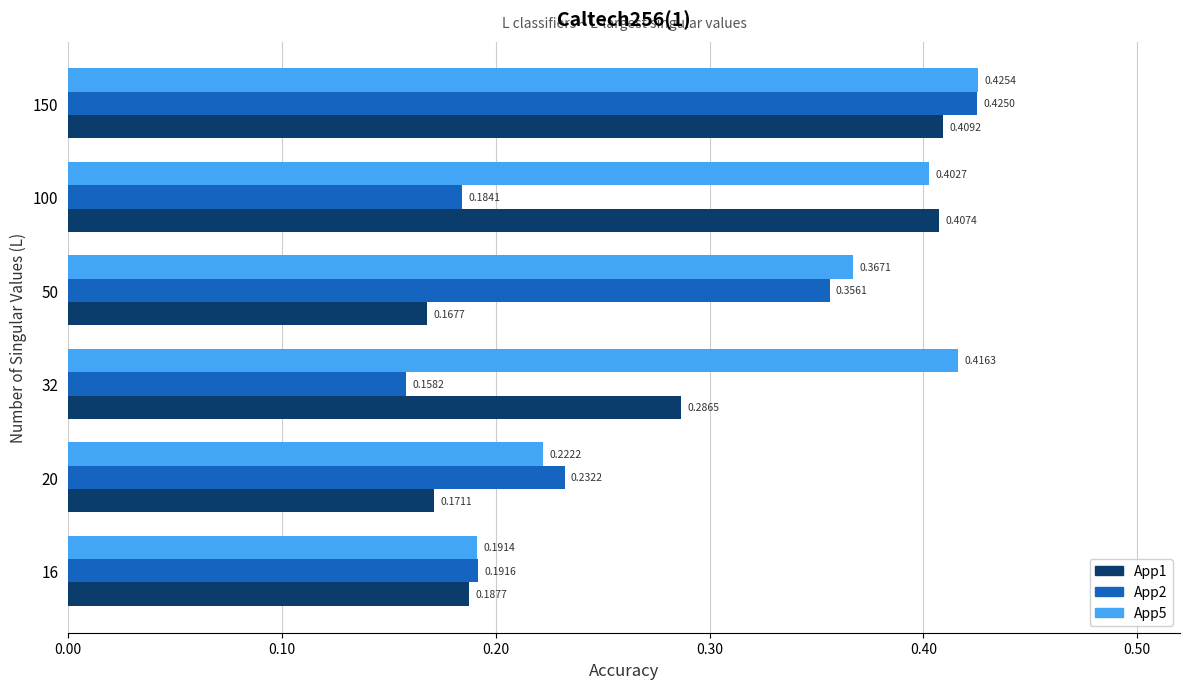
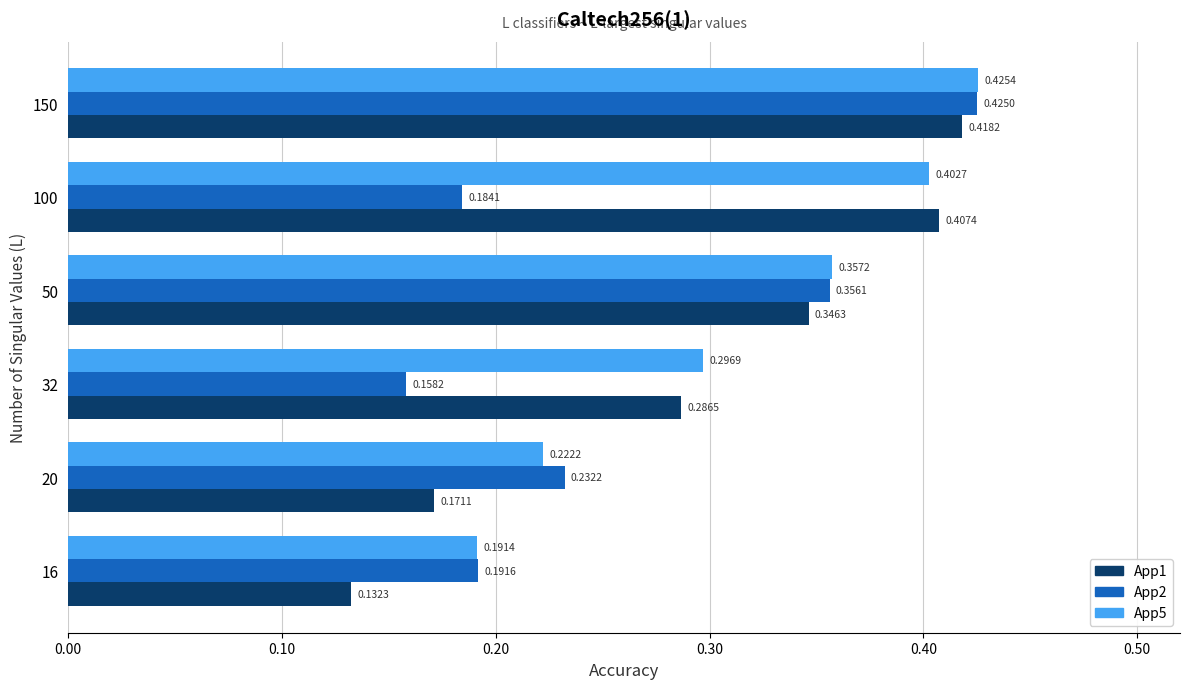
  {
    "App1": {
-     "150": 0.4092,
+     "150": 0.4182,
      "100": 0.4074,
-     "50": 0.1677,
+     "50": 0.3463,
      "32": 0.2865,
      "20": 0.1711,
-     "16": 0.1877
+     "16": 0.1323
    },
    "App2": {
      "150": 0.4250,
      "100": 0.1841,
      "50": 0.3561,
      "32": 0.1582,
      "20": 0.2322,
      "16": 0.1916
    },
    "App5": {
      "150": 0.4254,
      "100": 0.4027,
-     "50": 0.3671,
-     "32": 0.4163,
+     "50": 0.3572,
+     "32": 0.2969,
      "20": 0.2222,
      "16": 0.1914
    }
  }
